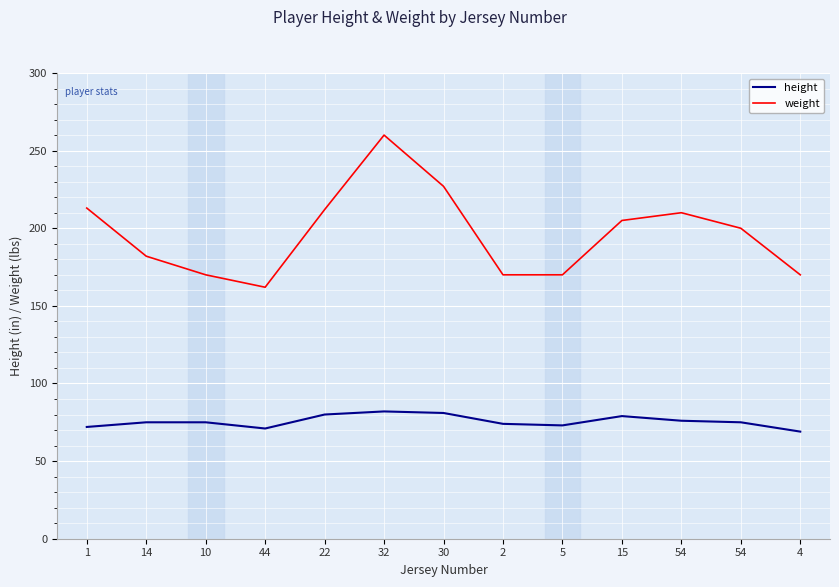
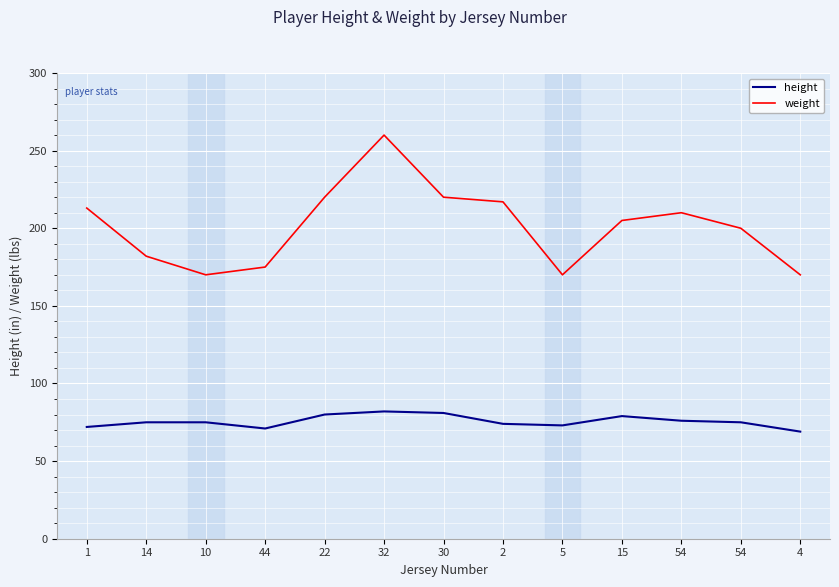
  {
    "height": {
      "1": 72,
      "14": 75,
      "10": 75,
      "44": 71,
      "22": 80,
      "32": 82,
      "30": 81,
      "2": 74,
      "5": 73,
      "15": 79,
      "4": 69
    },
    "weight": {
      "1": 213,
      "14": 182,
      "10": 170,
-     "44": 162,
-     "22": 212,
+     "44": 175,
+     "22": 220,
      "32": 260,
-     "30": 227,
-     "2": 170,
+     "30": 220,
+     "2": 217,
      "5": 170,
      "15": 205,
      "4": 170
    }
  }
